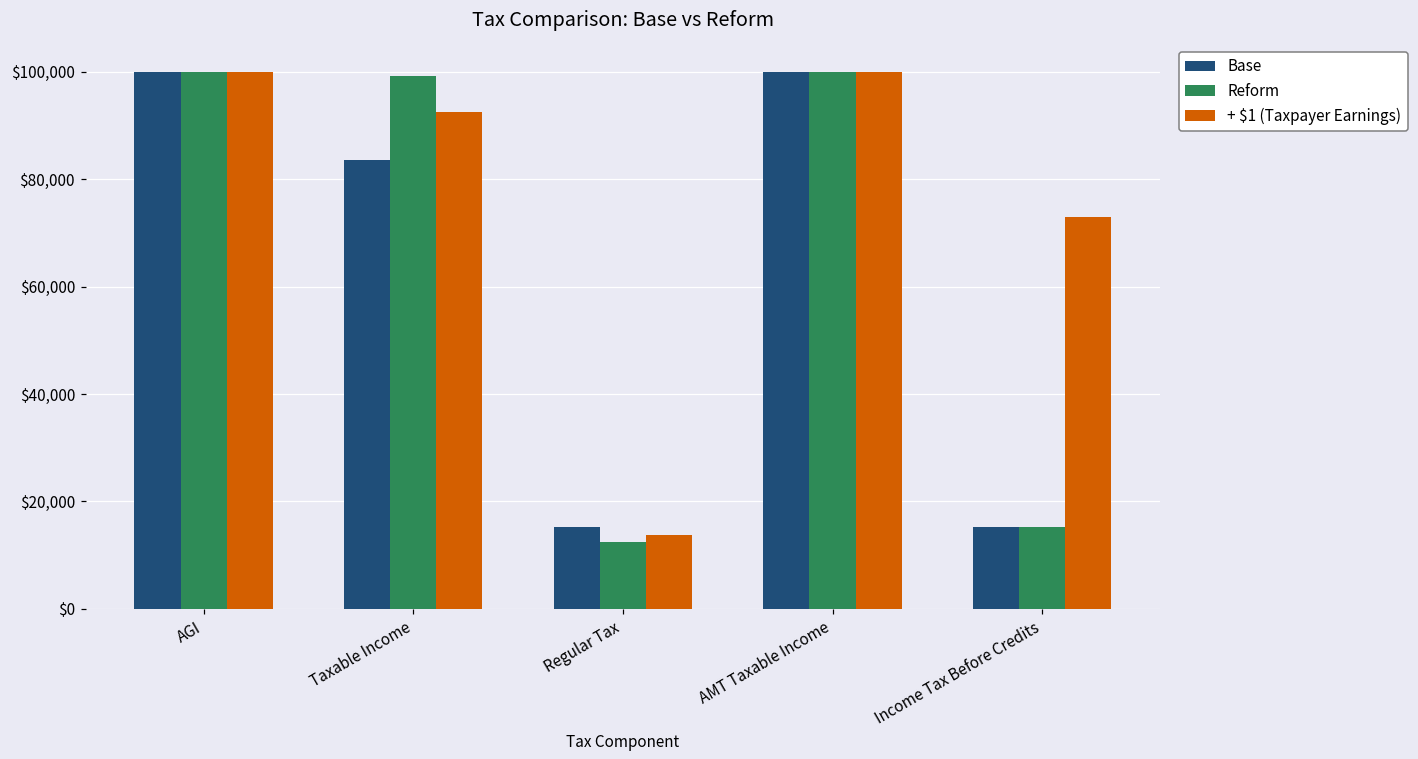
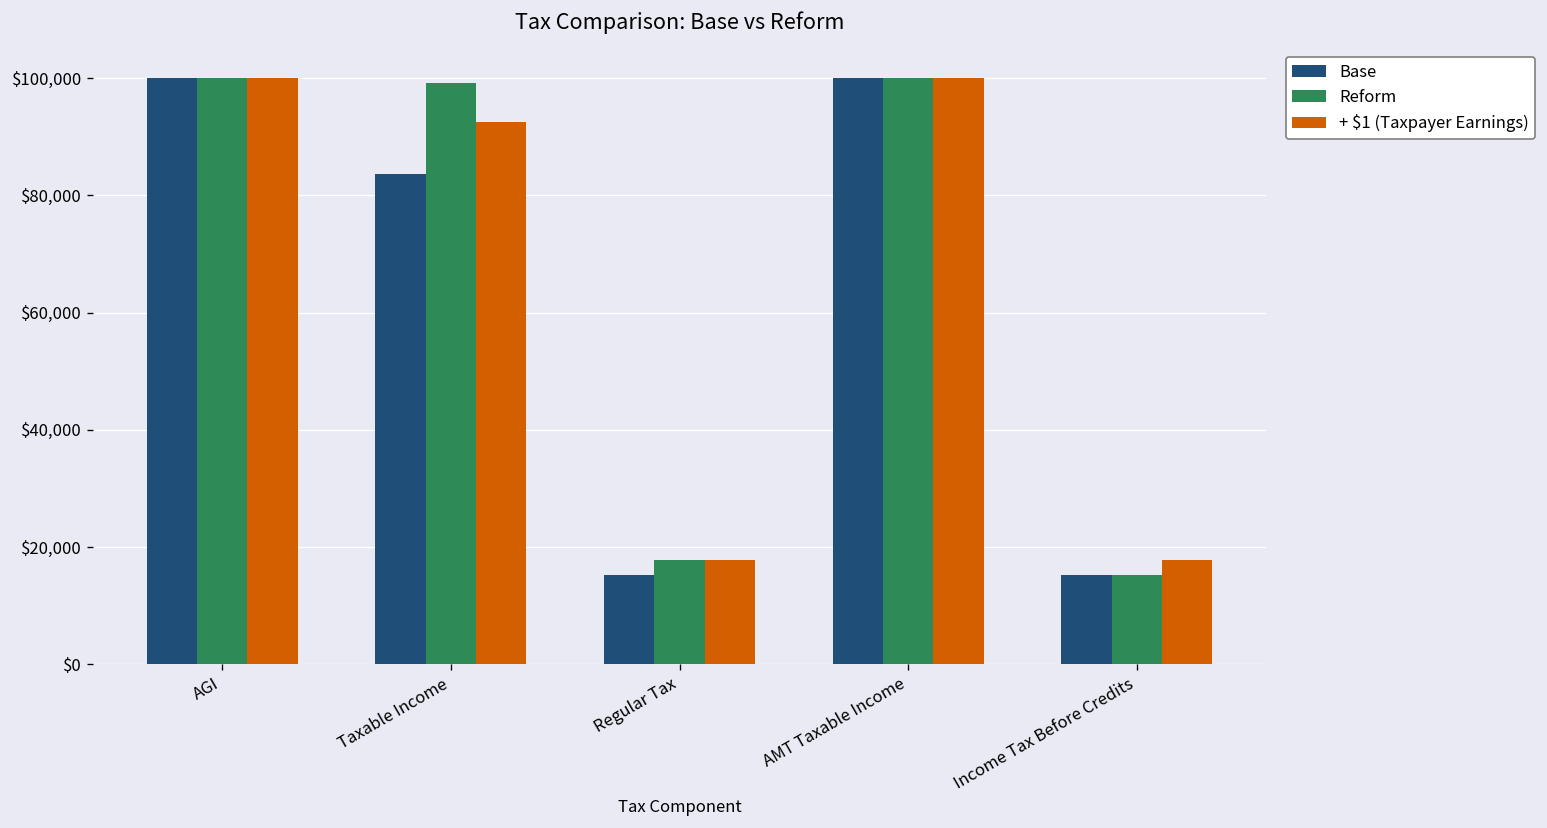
  {
    "Base": {
      "AGI": "$100,000",
      "Taxable Income": "$84,000",
      "Regular Tax": "$15,000",
      "AMT Taxable Income": "$100,000",
      "Income Tax Before Credits": "$15,000"
    },
    "Reform": {
      "AGI": "$100,000",
      "Taxable Income": "$99,000",
-     "Regular Tax": "$13,000",
+     "Regular Tax": "$18,000",
      "AMT Taxable Income": "$100,000",
      "Income Tax Before Credits": "$15,000"
    },
    "+ $1 (Taxpayer Earnings)": {
      "AGI": "$100,000",
      "Taxable Income": "$92,000",
-     "Regular Tax": "$14,000",
+     "Regular Tax": "$18,000",
      "AMT Taxable Income": "$100,000",
-     "Income Tax Before Credits": "$73,000"
+     "Income Tax Before Credits": "$18,000"
    }
  }
